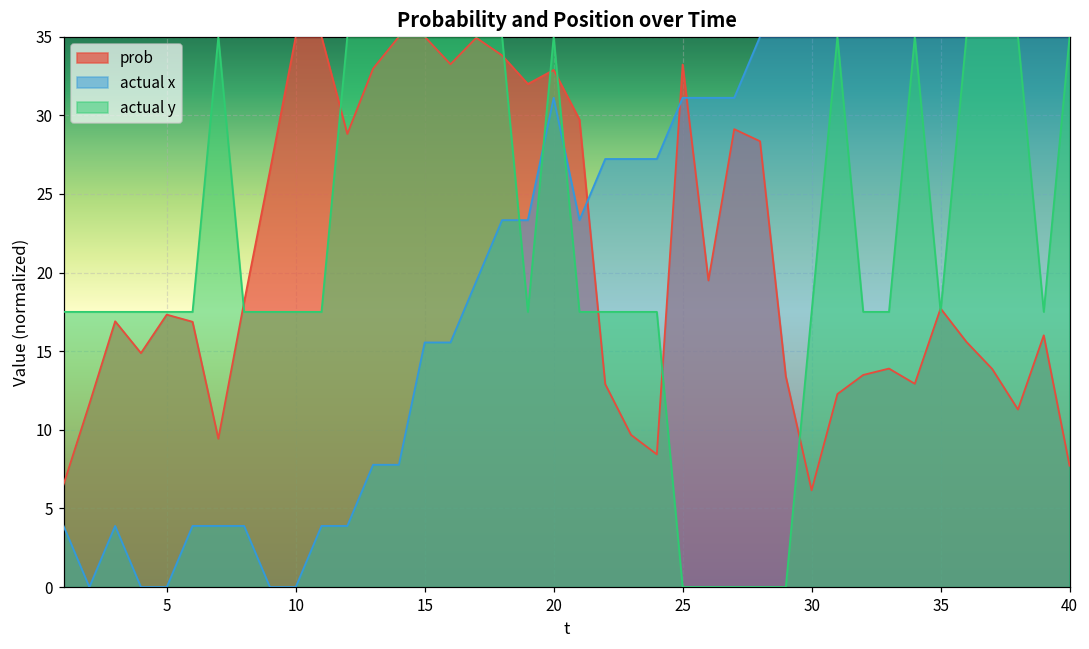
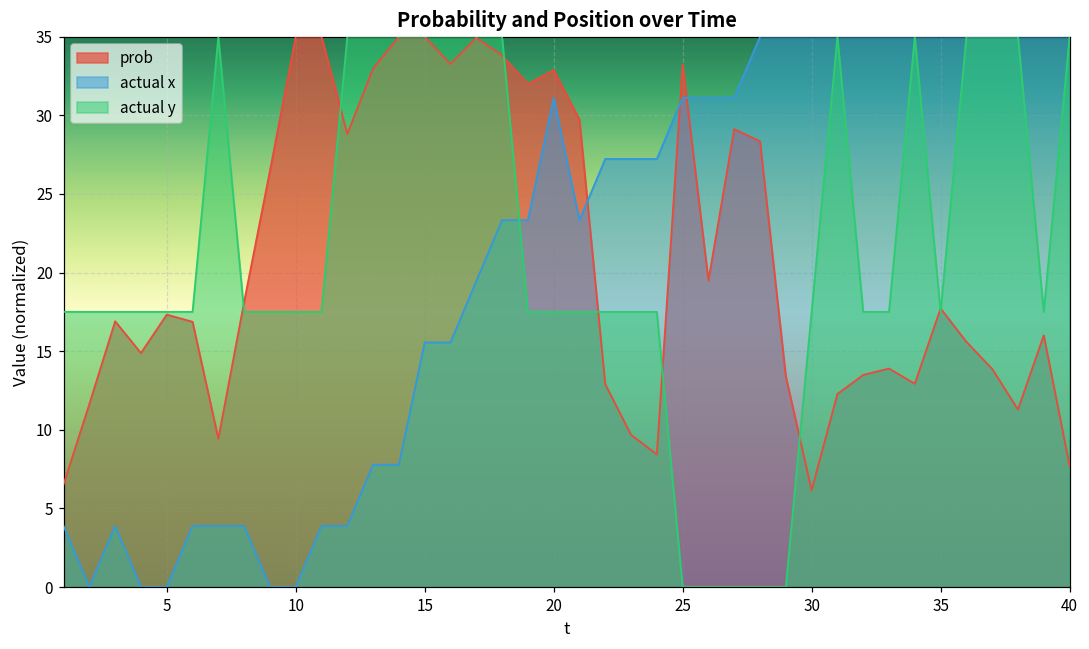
  {
    "prob": {
      "10": 35.0,
      "20": 32.9,
      "25": 33.2,
      "30": 6.2,
      "35": 17.7,
      "40": 7.7
    },
    "actual x": {
      "5": 0.0,
      "10": 0.0,
      "15": 15.6,
      "20": 31.1,
      "25": 31.1,
      "30": 35.0,
      "35": 35.0
    },
    "actual y": {
      "10": 17.5,
-     "20": 35.0,
+     "20": 17.5,
      "25": 0.0,
      "30": 17.5,
      "35": 17.5
    }
  }
